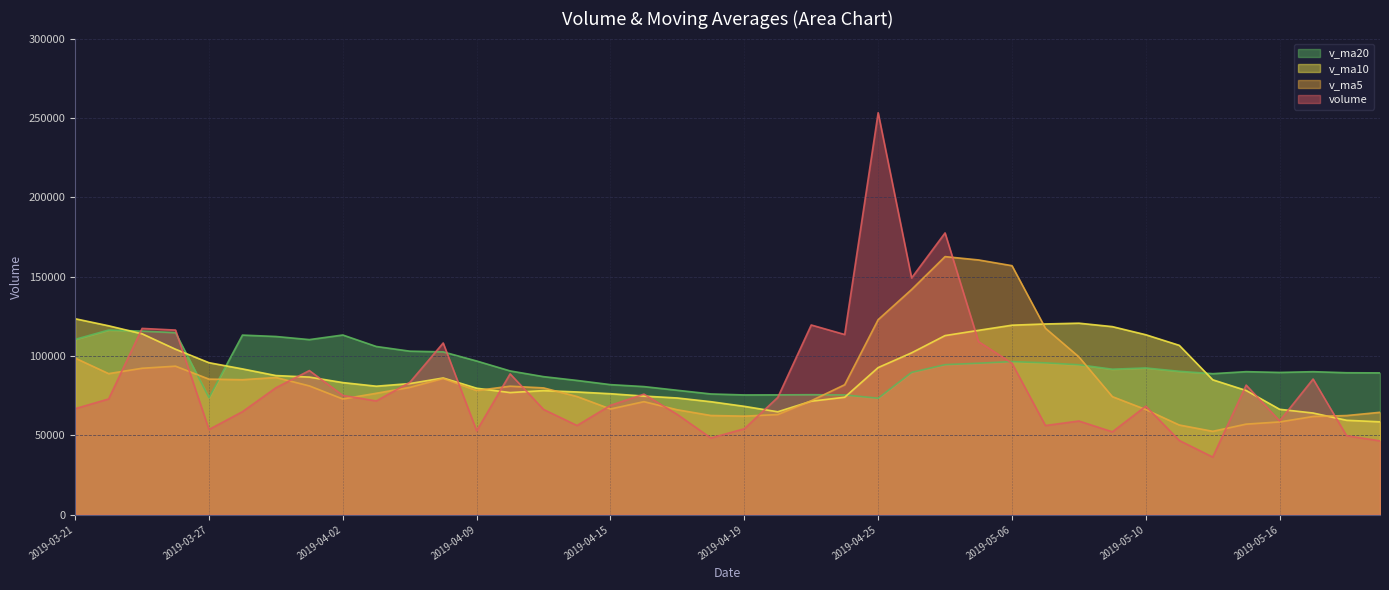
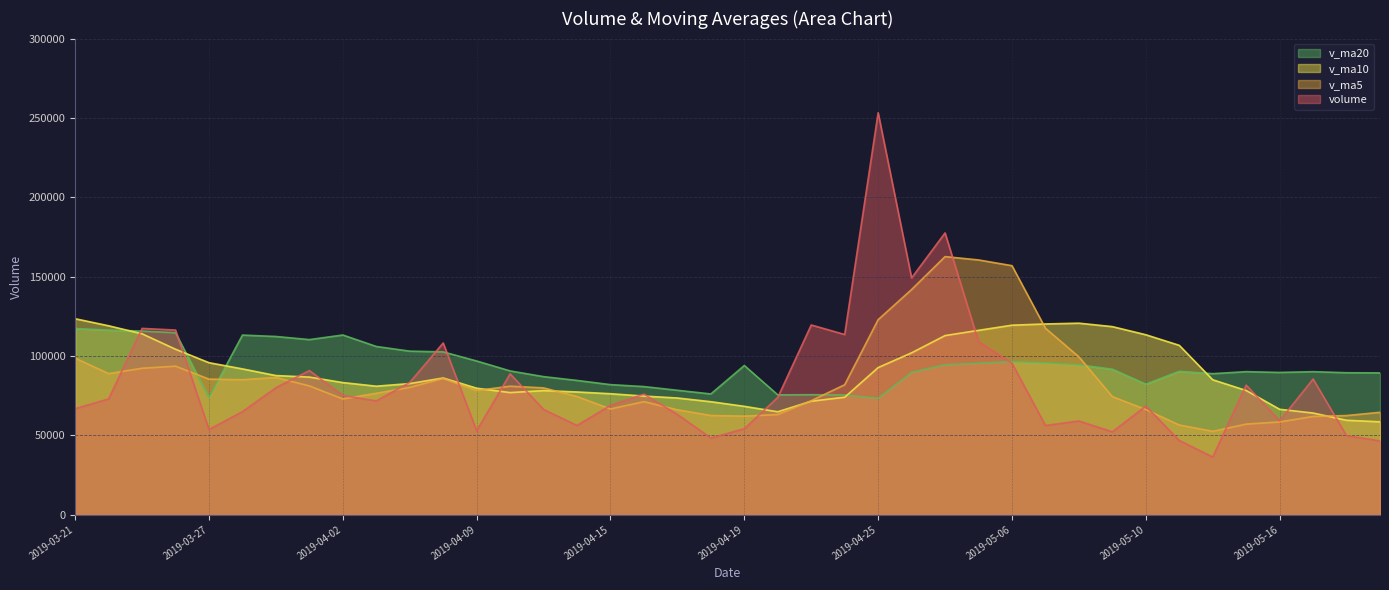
  {
    "v_ma20": {
-     "2019-03-21": 110000,
+     "2019-03-21": 117000,
      "2019-03-27": 74000,
      "2019-04-02": 113000,
      "2019-04-09": 97000,
      "2019-04-15": 82000,
-     "2019-04-19": 75000,
+     "2019-04-19": 94000,
      "2019-04-25": 73000,
-     "2019-05-10": 92000,
+     "2019-05-10": 82000,
      "2019-05-16": 90000
    }
  }
